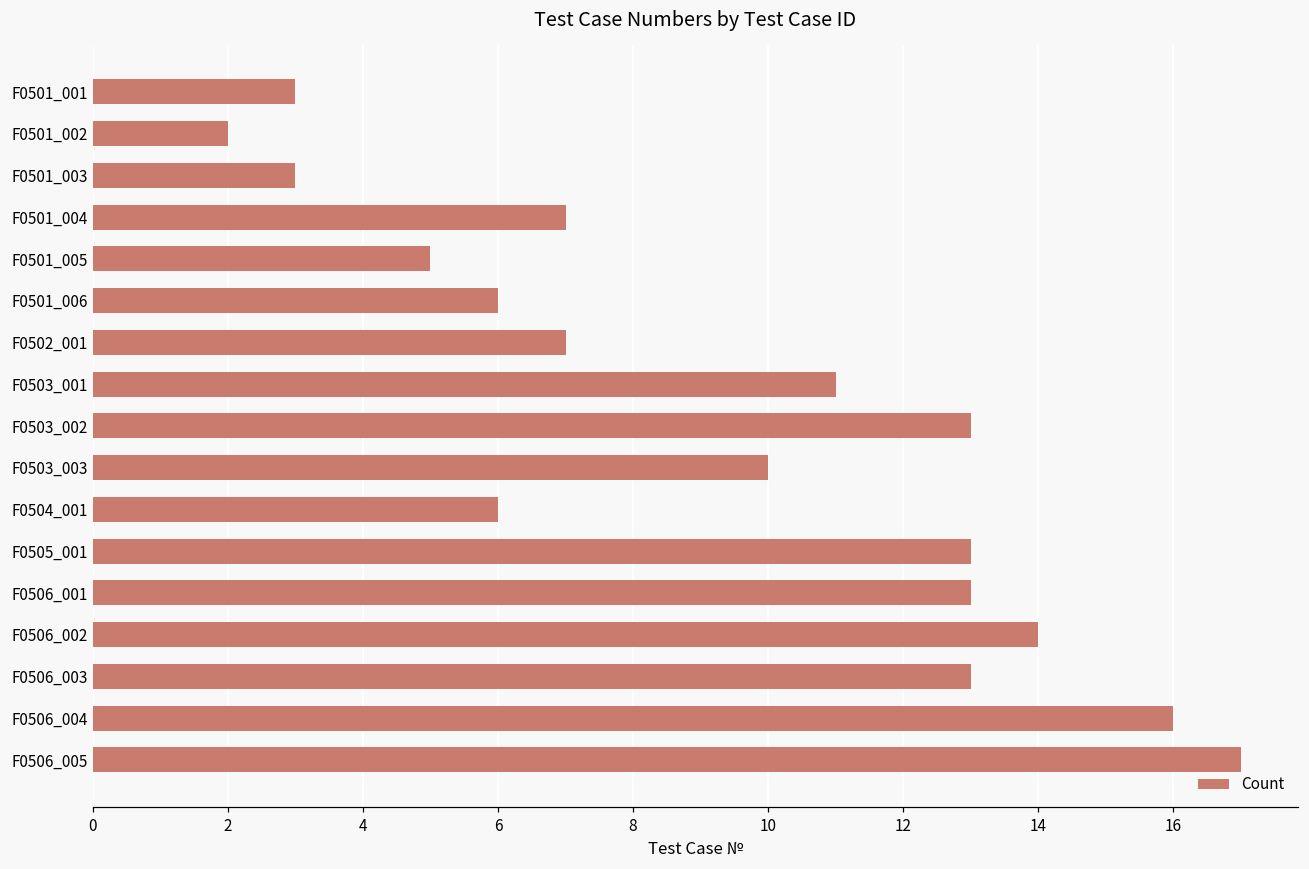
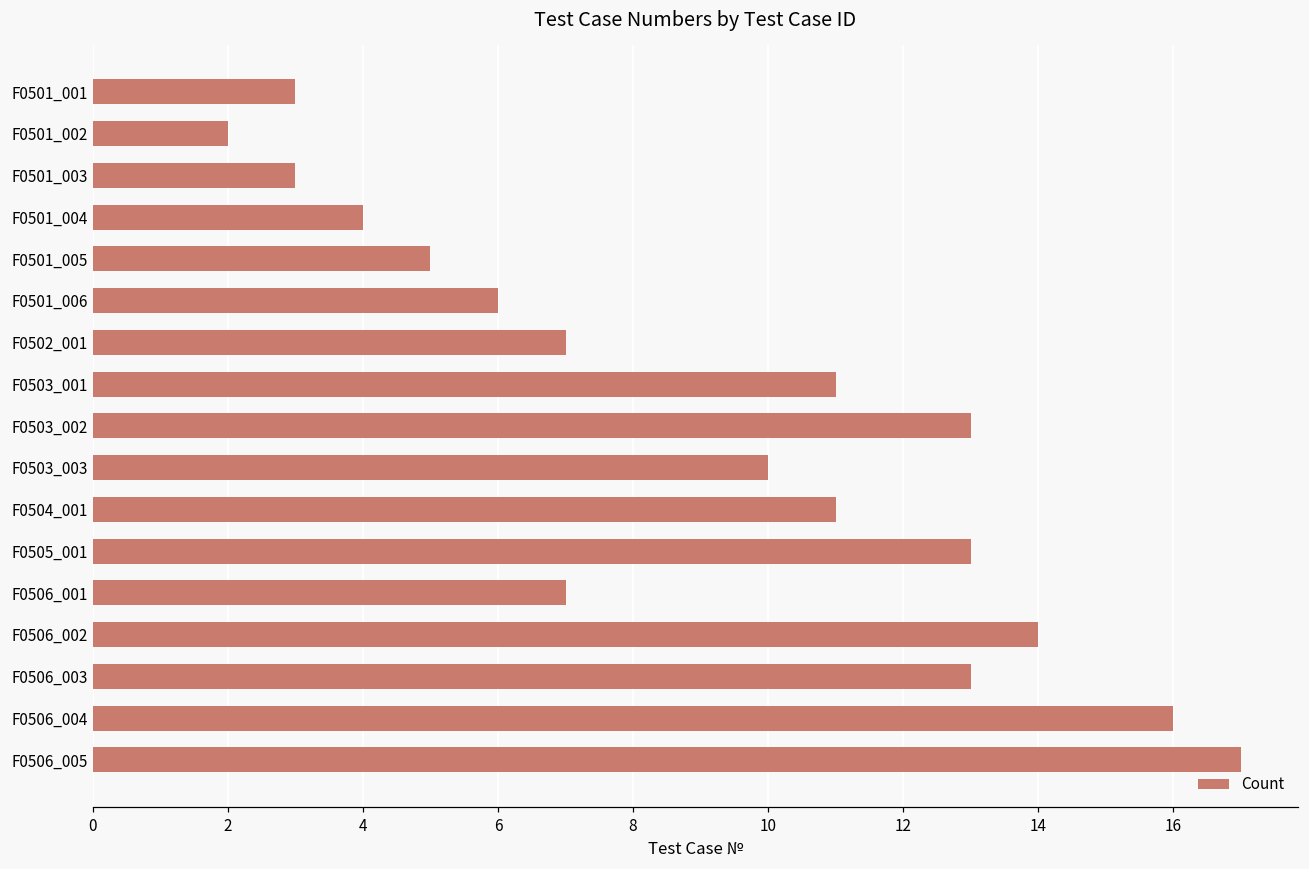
  {
    "F0501_001": 3,
    "F0501_002": 2,
    "F0501_003": 3,
-   "F0501_004": 7,
+   "F0501_004": 4,
    "F0501_005": 5,
    "F0501_006": 6,
    "F0502_001": 7,
    "F0503_001": 11,
    "F0503_002": 13,
    "F0503_003": 10,
-   "F0504_001": 6,
+   "F0504_001": 11,
    "F0505_001": 13,
-   "F0506_001": 13,
+   "F0506_001": 7,
    "F0506_002": 14,
    "F0506_003": 13,
    "F0506_004": 16,
    "F0506_005": 17
  }
